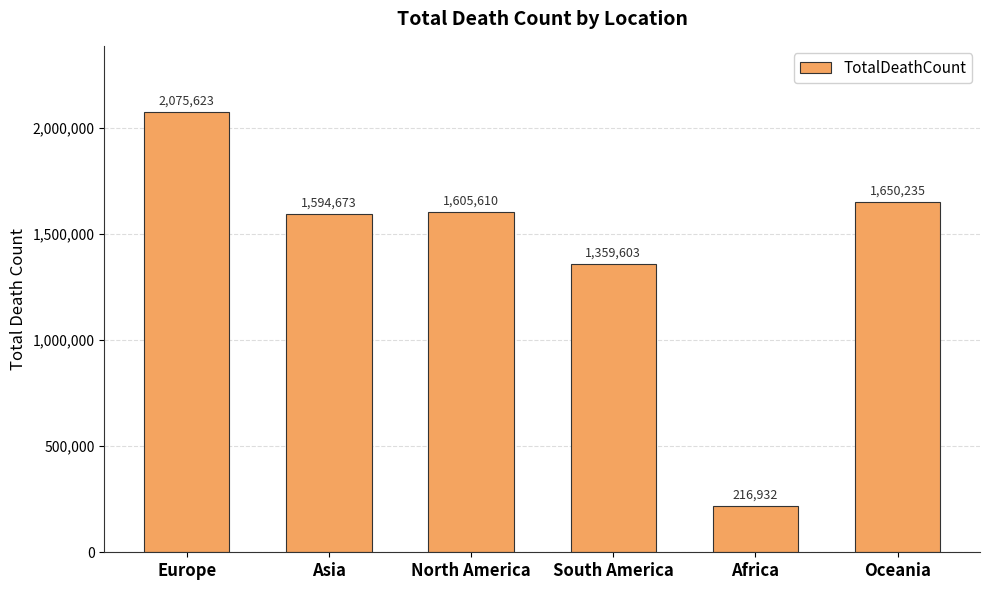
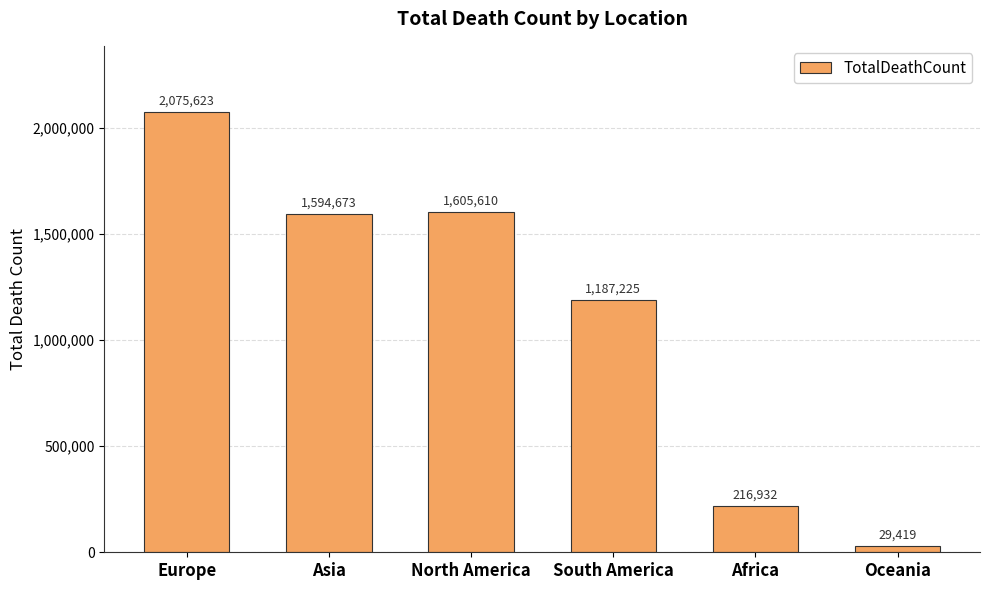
  {
    "Europe": "2,075,623",
    "Asia": "1,594,673",
    "North America": "1,605,610",
-   "South America": "1,359,603",
+   "South America": "1,187,225",
    "Africa": "216,932",
-   "Oceania": "1,650,235"
+   "Oceania": "29,419"
  }
